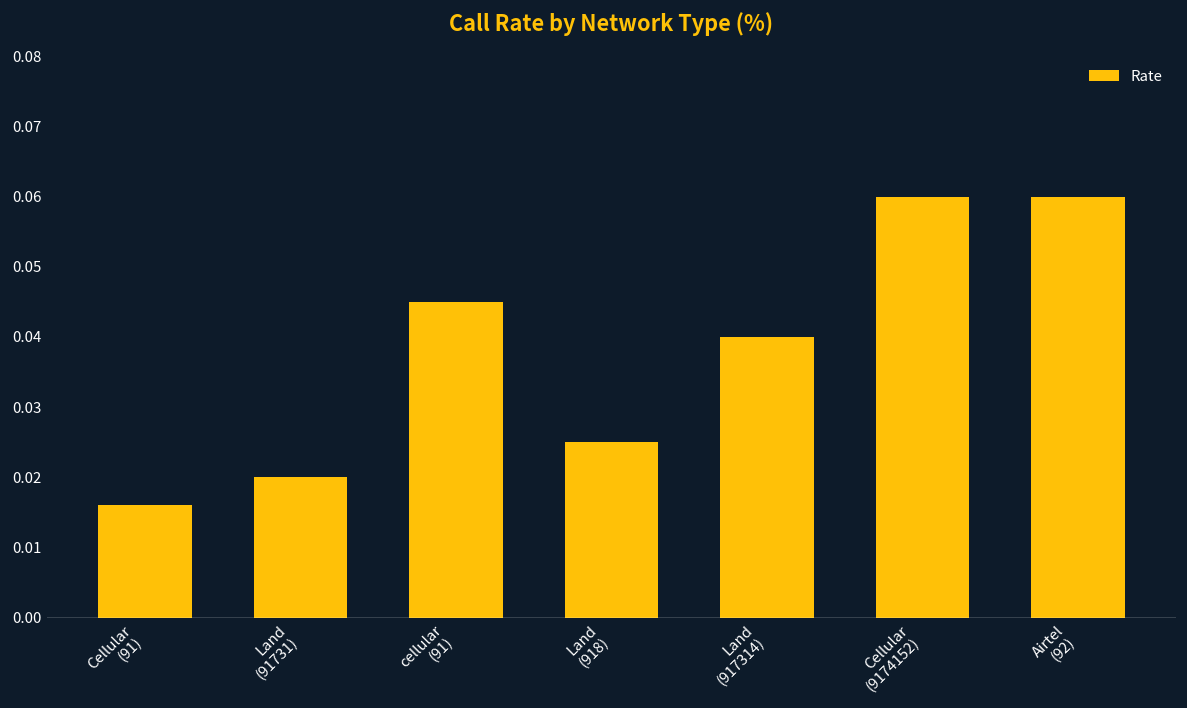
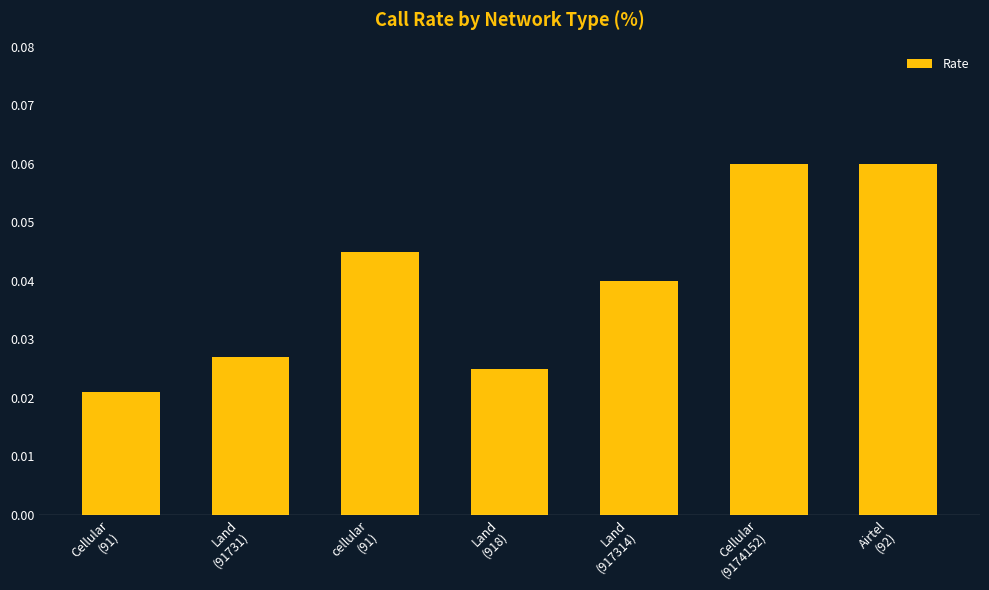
  {
-   "Cellular (91)": 0.016,
-   "Land (91731)": 0.020,
+   "Cellular (91)": 0.021,
+   "Land (91731)": 0.027,
    "cellular (91)": 0.045,
    "Land (918)": 0.025,
    "Land (917314)": 0.040,
    "Cellular (9174152)": 0.060,
    "Airtel (92)": 0.060
  }
